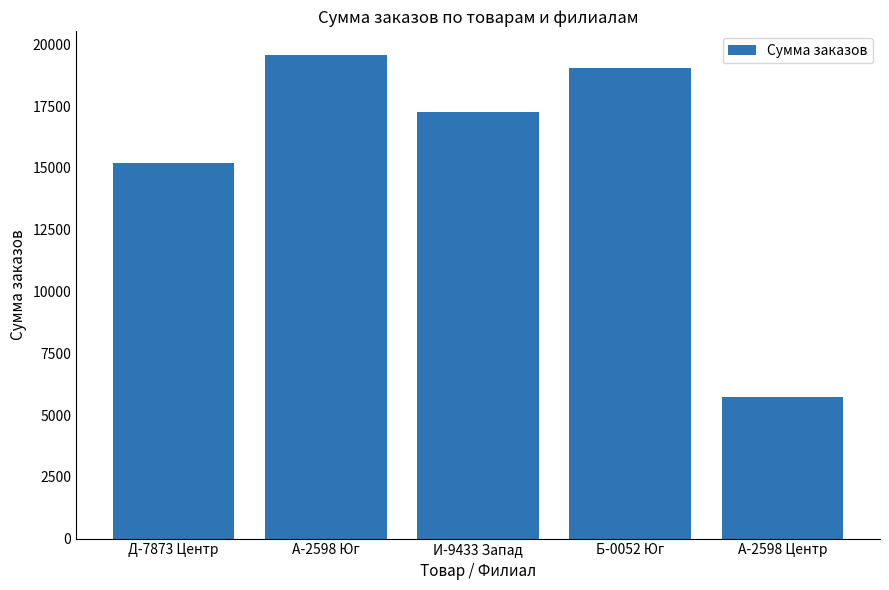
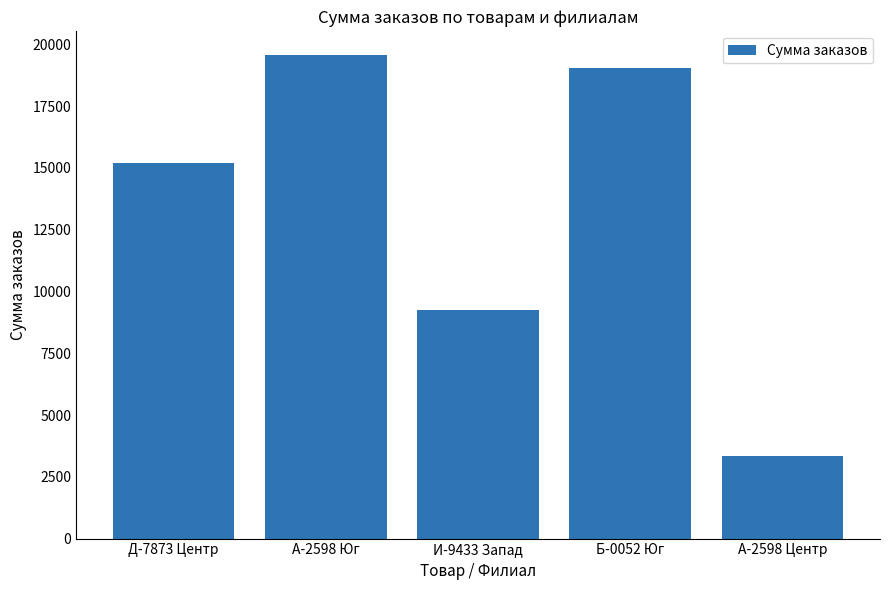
  {
    "Д-7873 Центр": 15200,
    "А-2598 Юг": 19600,
-   "И-9433 Запад": 17300,
+   "И-9433 Запад": 9300,
    "Б-0052 Юг": 19100,
-   "А-2598 Центр": 5700
+   "А-2598 Центр": 3400
  }
